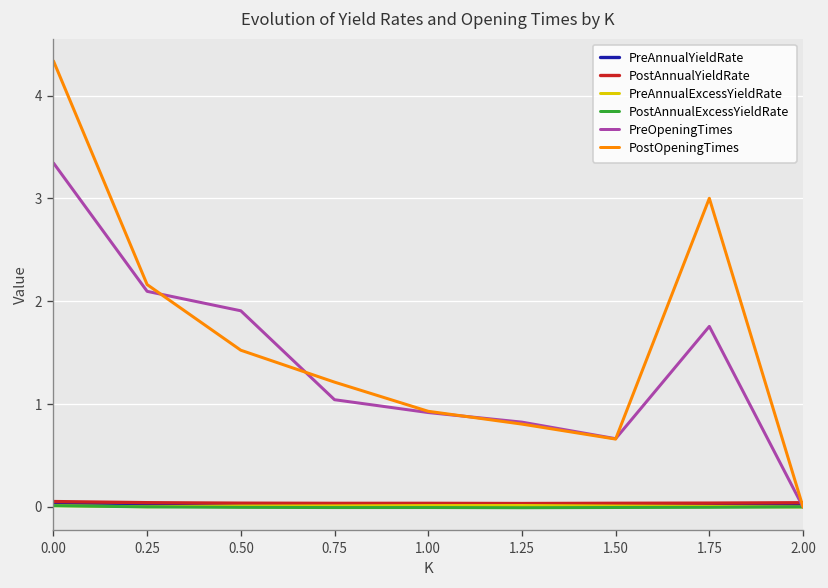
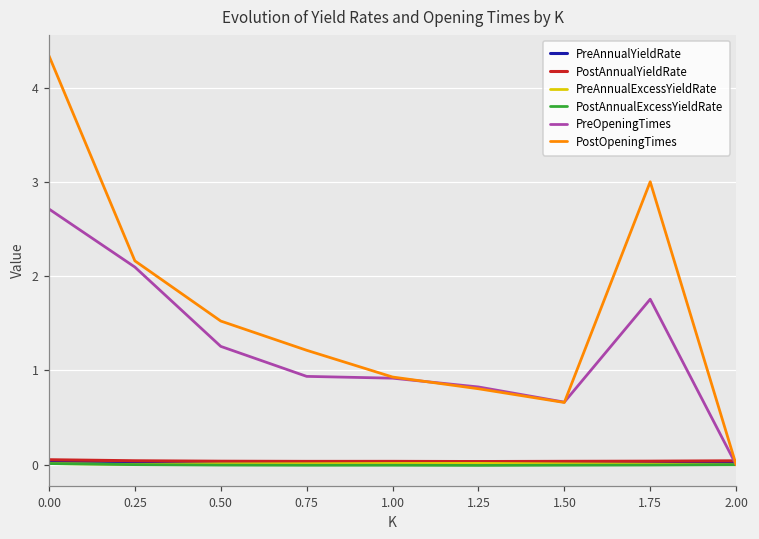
  {
    "PreOpeningTimes": {
-     "0.00": 3.3,
+     "0.00": 2.7,
      "0.25": 2.1,
-     "0.50": 1.9,
-     "0.75": 1.0,
+     "0.50": 1.3,
+     "0.75": 0.9,
      "1.75": 1.8
    },
    "PostOpeningTimes": {
      "0.00": 4.3,
      "0.25": 2.2,
      "0.50": 1.5,
      "0.75": 1.2,
      "1.75": 3.0
    }
  }
